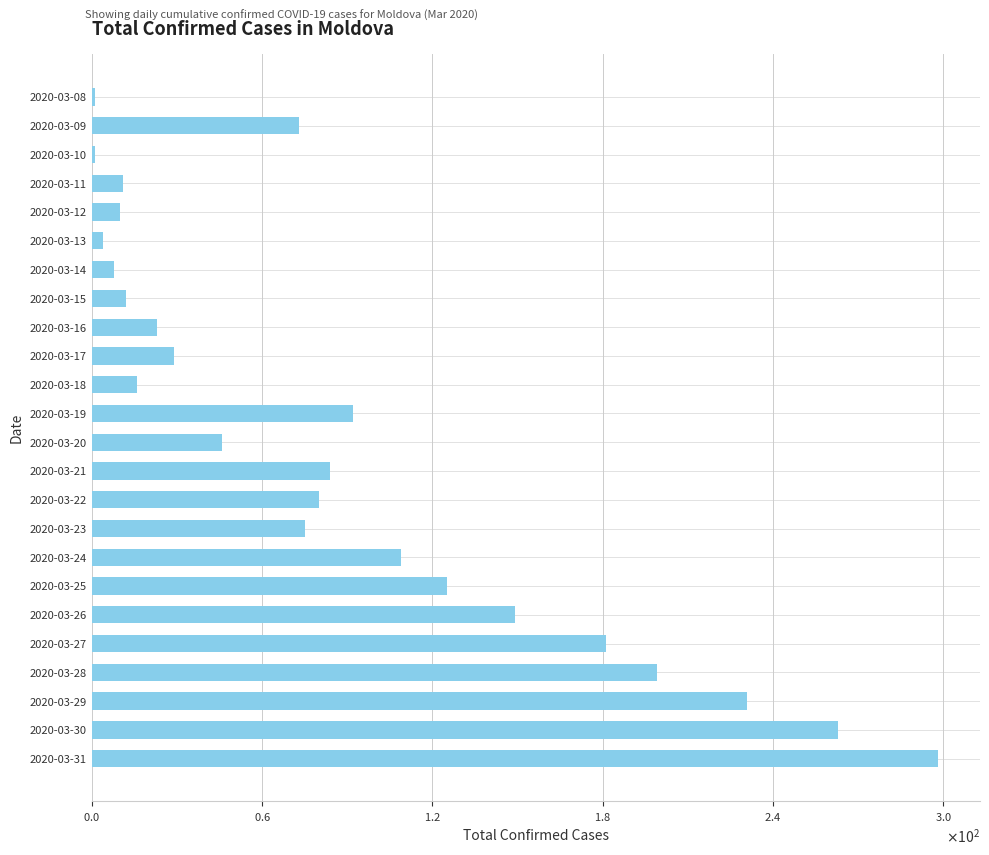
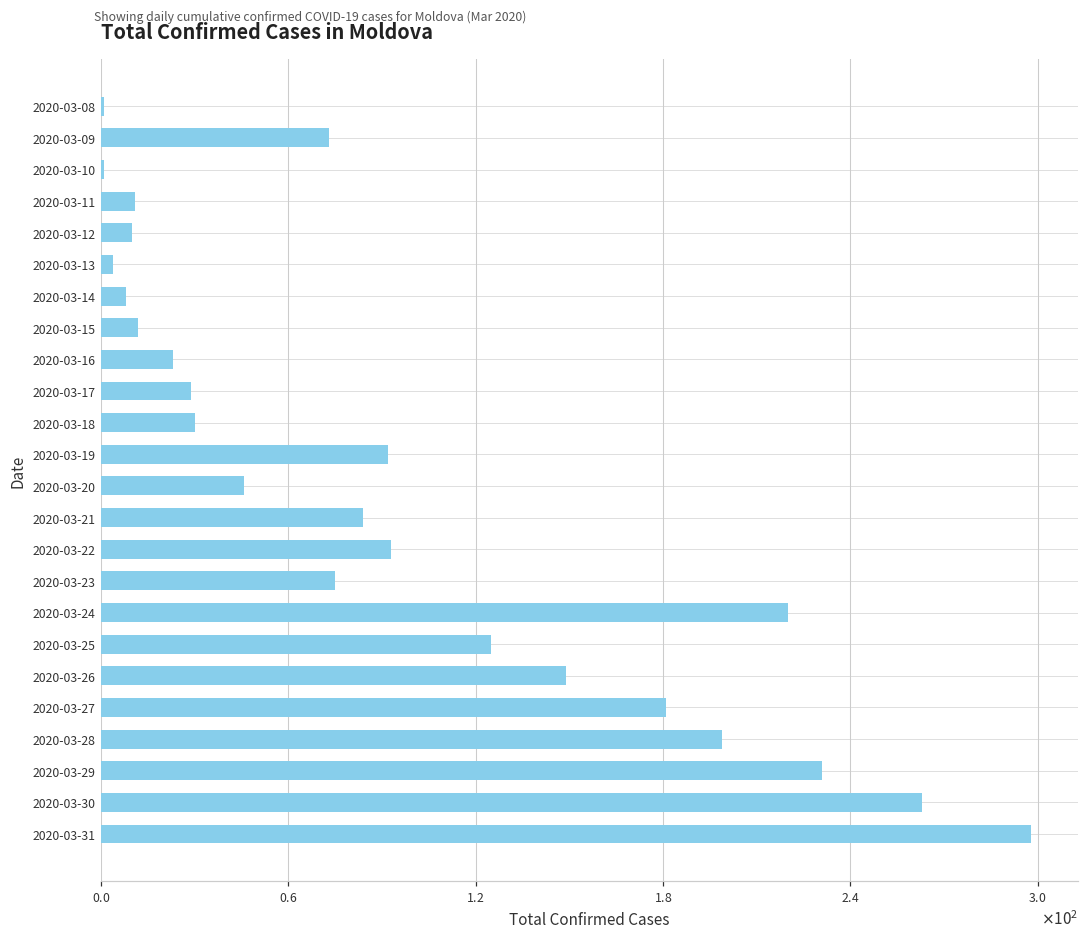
  {
    "2020-03-08": 1,
    "2020-03-09": 73,
    "2020-03-10": 1,
    "2020-03-11": 11,
    "2020-03-12": 10,
    "2020-03-13": 4,
    "2020-03-14": 8,
    "2020-03-15": 12,
    "2020-03-16": 23,
    "2020-03-17": 29,
-   "2020-03-18": 16,
+   "2020-03-18": 30,
    "2020-03-19": 92,
    "2020-03-20": 46,
    "2020-03-21": 84,
-   "2020-03-22": 80,
+   "2020-03-22": 93,
    "2020-03-23": 75,
-   "2020-03-24": 109,
+   "2020-03-24": 220,
    "2020-03-25": 125,
    "2020-03-26": 149,
    "2020-03-27": 181,
    "2020-03-28": 199,
    "2020-03-29": 231,
    "2020-03-30": 263,
    "2020-03-31": 298
  }
